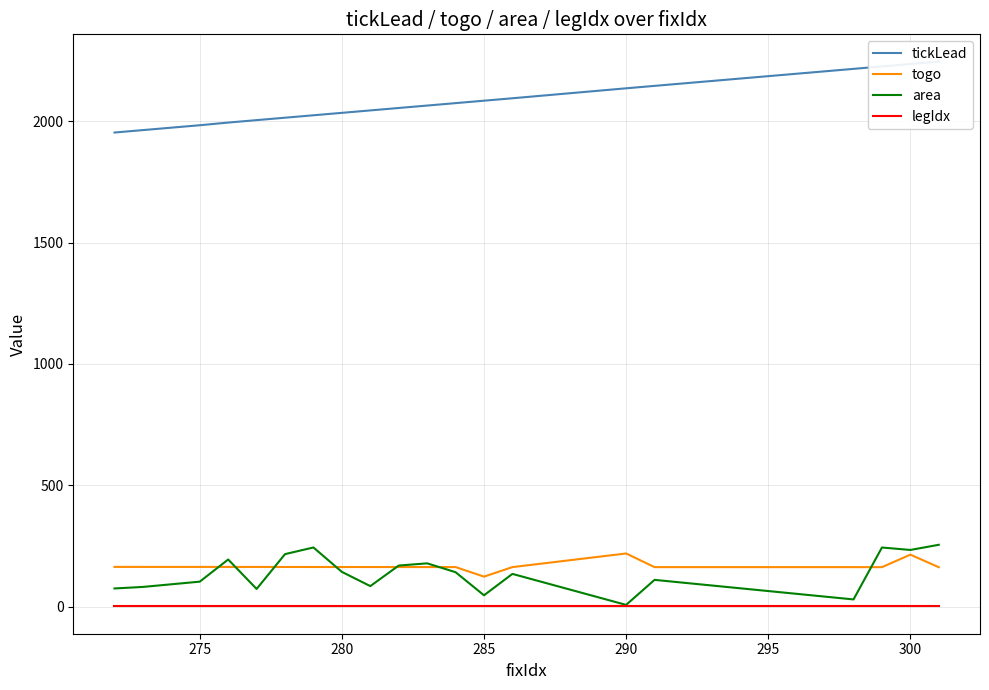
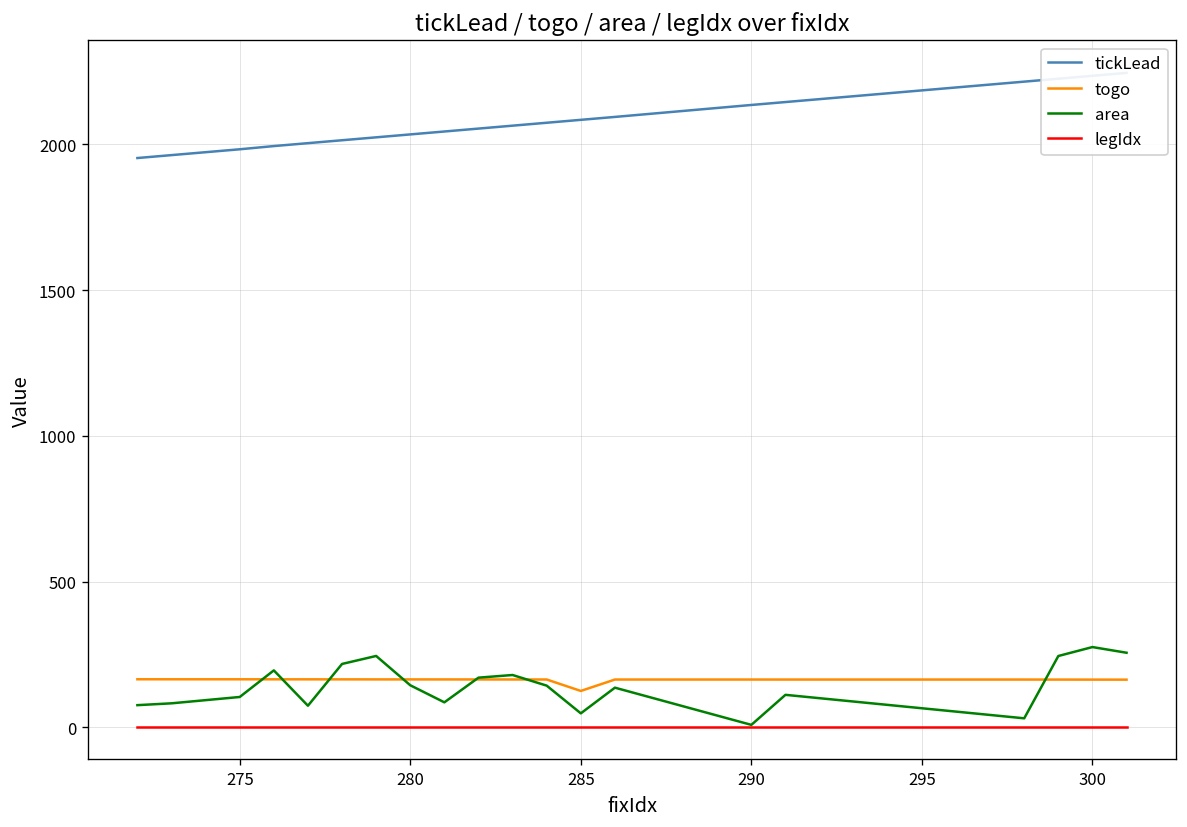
  {
    "tickLead": {
      "275": 1980,
      "280": 2030,
      "285": 2080,
      "290": 2130
    },
    "togo": {
      "275": 160,
      "280": 160,
      "285": 120,
-     "290": 220,
-     "300": 220
+     "290": 160,
+     "300": 160
    },
    "area": {
      "275": 100,
      "280": 140,
      "285": 50,
-     "300": 230
+     "300": 280
    },
    "legIdx": {
      "275": 0,
      "280": 0,
      "285": 0,
      "300": 0
    }
  }
